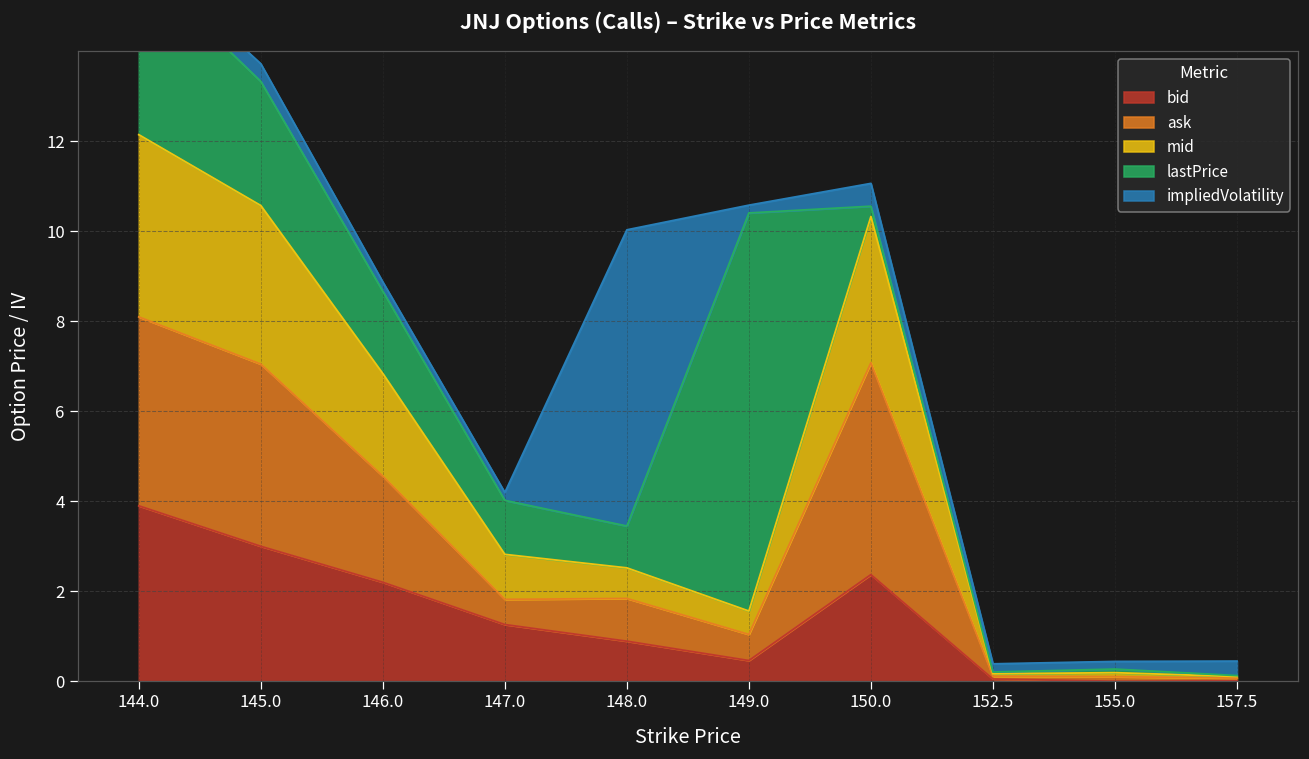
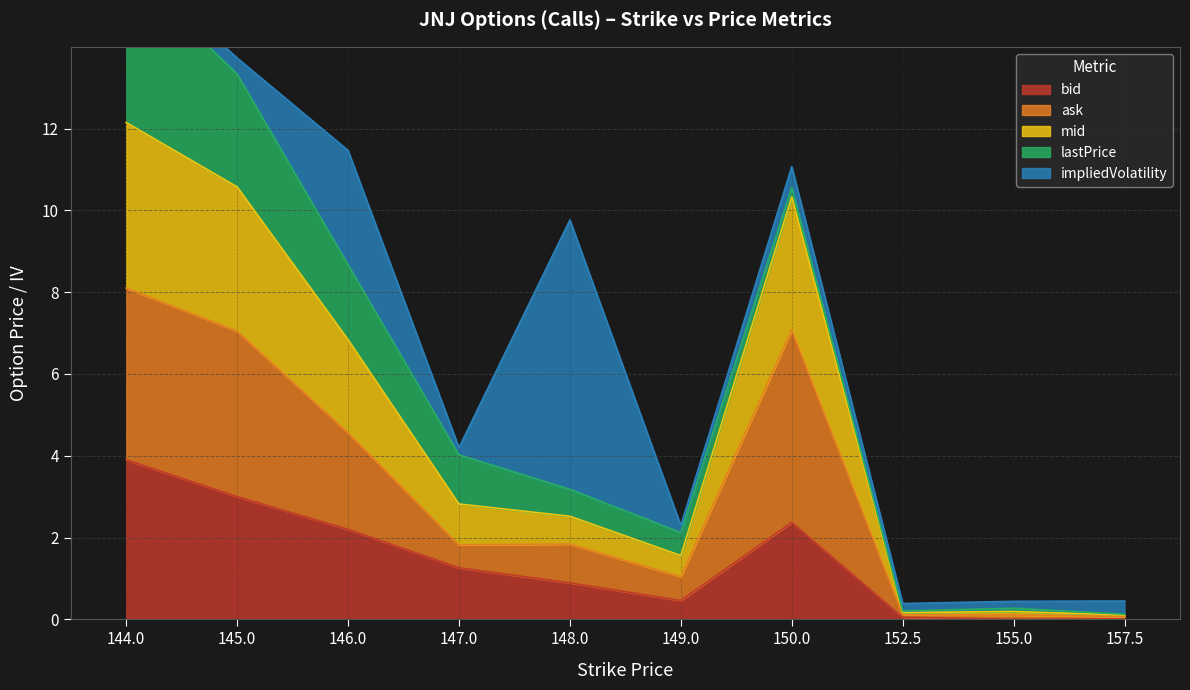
  {
    "bid": {
      "144.0": 3.9,
      "145.0": 3.0,
      "146.0": 2.2,
      "147.0": 1.3,
      "148.0": 0.9,
      "149.0": 0.5,
      "150.0": 2.4,
      "155.0": 0.0
    },
    "ask": {
      "144.0": 4.2,
      "145.0": 4.1,
      "146.0": 2.4,
      "147.0": 0.6,
      "148.0": 0.9,
      "149.0": 0.6,
      "150.0": 4.7,
      "155.0": 0.1
    },
    "mid": {
      "144.0": 4.0,
      "145.0": 3.5,
      "146.0": 2.3,
      "147.0": 1.0,
      "148.0": 0.7,
      "149.0": 0.5,
      "150.0": 3.3,
      "155.0": 0.1
    },
    "lastPrice": {
      "145.0": 2.8,
      "146.0": 1.8,
      "147.0": 1.2,
-     "148.0": 0.9,
-     "149.0": 8.9,
+     "148.0": 0.7,
+     "149.0": 0.6,
      "150.0": 0.2,
      "155.0": 0.1
    },
    "impliedVolatility": {
      "145.0": 0.4,
-     "146.0": 0.2,
+     "146.0": 2.8,
      "147.0": 0.2,
      "148.0": 6.6,
      "149.0": 0.2,
      "150.0": 0.5,
      "152.5": 0.2,
      "155.0": 0.2,
      "157.5": 0.3
    }
  }
